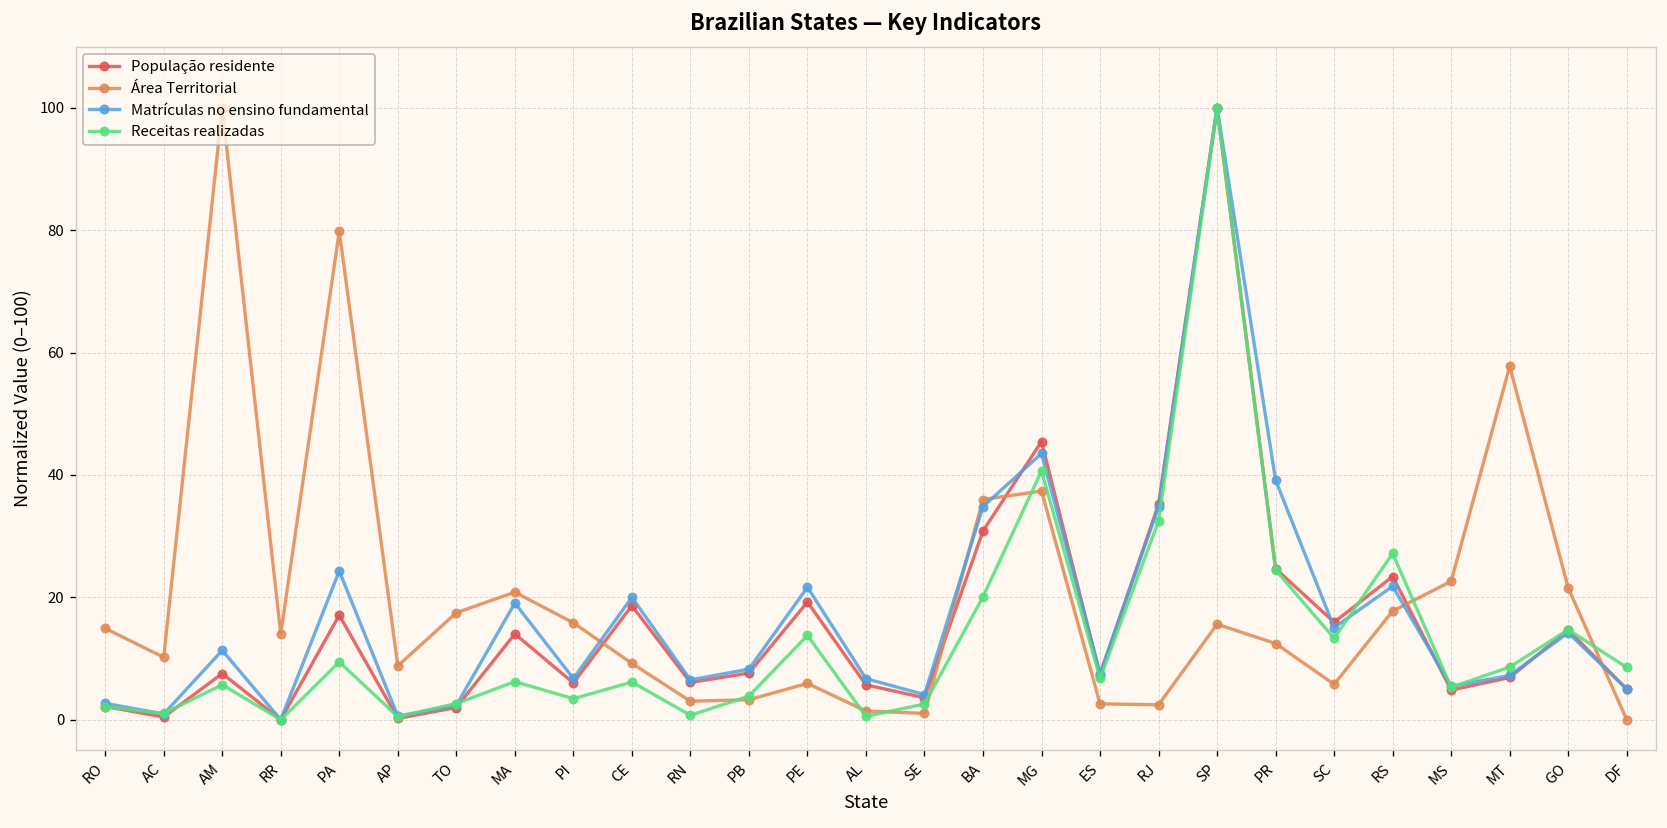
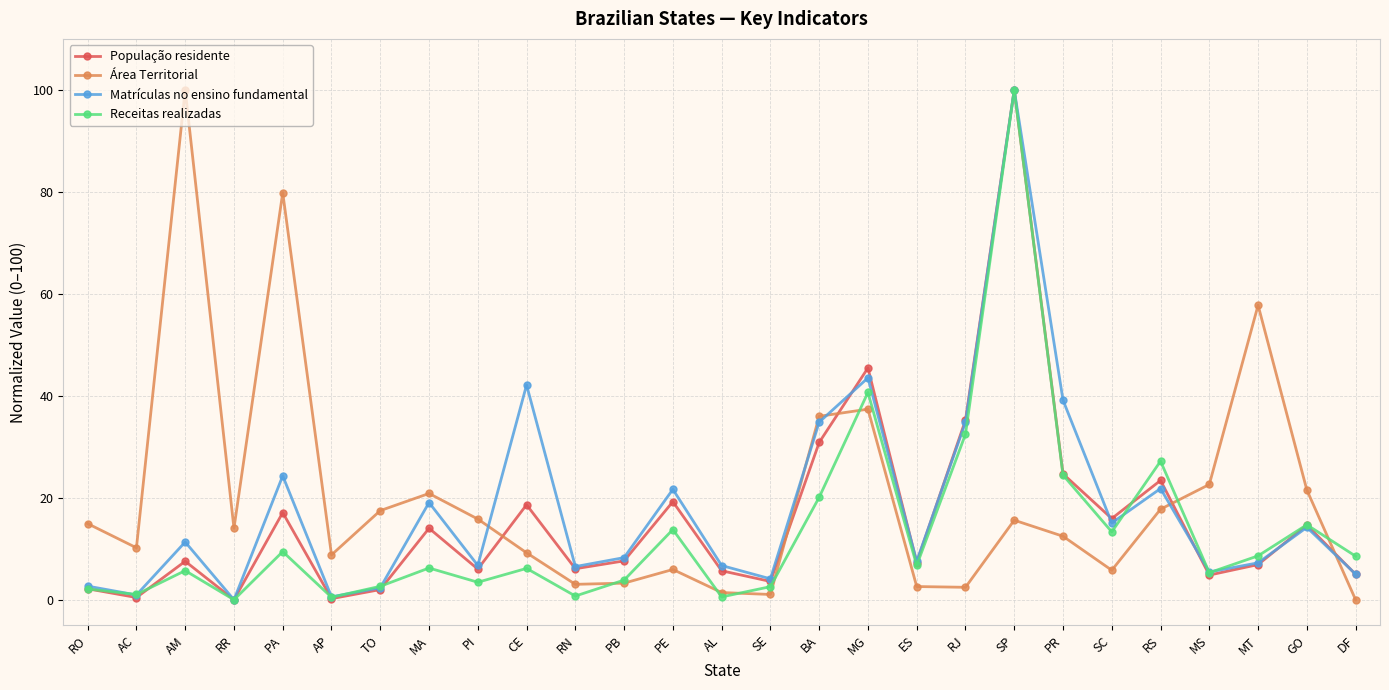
  {
    "Matrículas no ensino fundamental": {
      "RO": 3,
      "AM": 11,
      "PA": 24,
      "MA": 19,
      "PI": 7,
-     "CE": 20,
+     "CE": 42,
      "PB": 8,
      "PE": 22,
      "AL": 7,
      "SE": 4,
      "BA": 35,
      "MG": 44,
      "PR": 39,
      "SC": 15,
      "RS": 22
    },
    "Receitas realizadas": {
      "AM": 6,
      "PA": 9,
      "MA": 6,
      "PI": 3,
      "CE": 6,
      "RN": 1,
      "PB": 4,
      "PE": 14,
      "AL": 1,
      "SE": 3,
      "BA": 20,
      "MG": 41,
      "ES": 7,
      "RJ": 32,
      "SC": 13,
      "RS": 27,
      "MT": 9,
      "DF": 9
    }
  }
